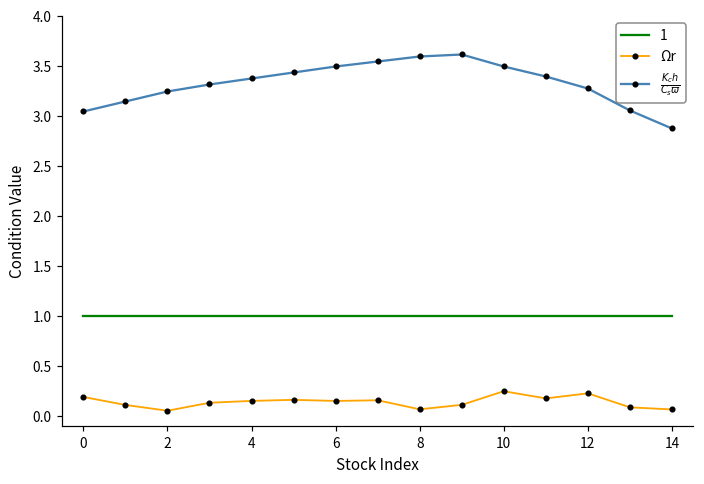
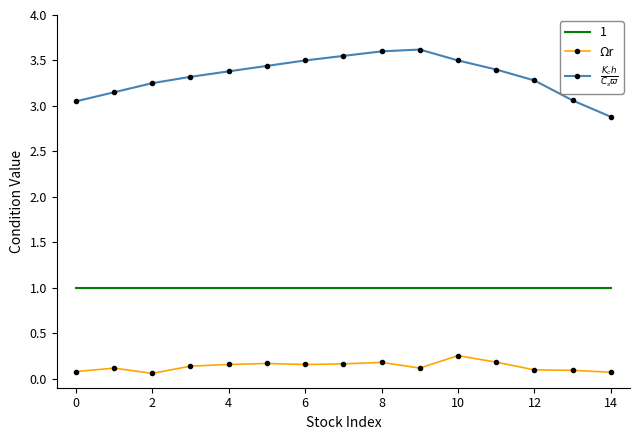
  {
    "1": {
      "0": 1.0,
      "2": 1.0,
      "4": 1.0,
      "6": 1.0,
      "8": 1.0,
      "10": 1.0,
      "12": 1.0,
      "14": 1.0
    },
    "Ωr": {
-     "0": 0.2,
+     "0": 0.1,
      "2": 0.1,
      "4": 0.2,
      "6": 0.2,
-     "8": 0.1,
+     "8": 0.2,
      "10": 0.3,
-     "12": 0.2,
+     "12": 0.1,
      "14": 0.1
    }
  }
